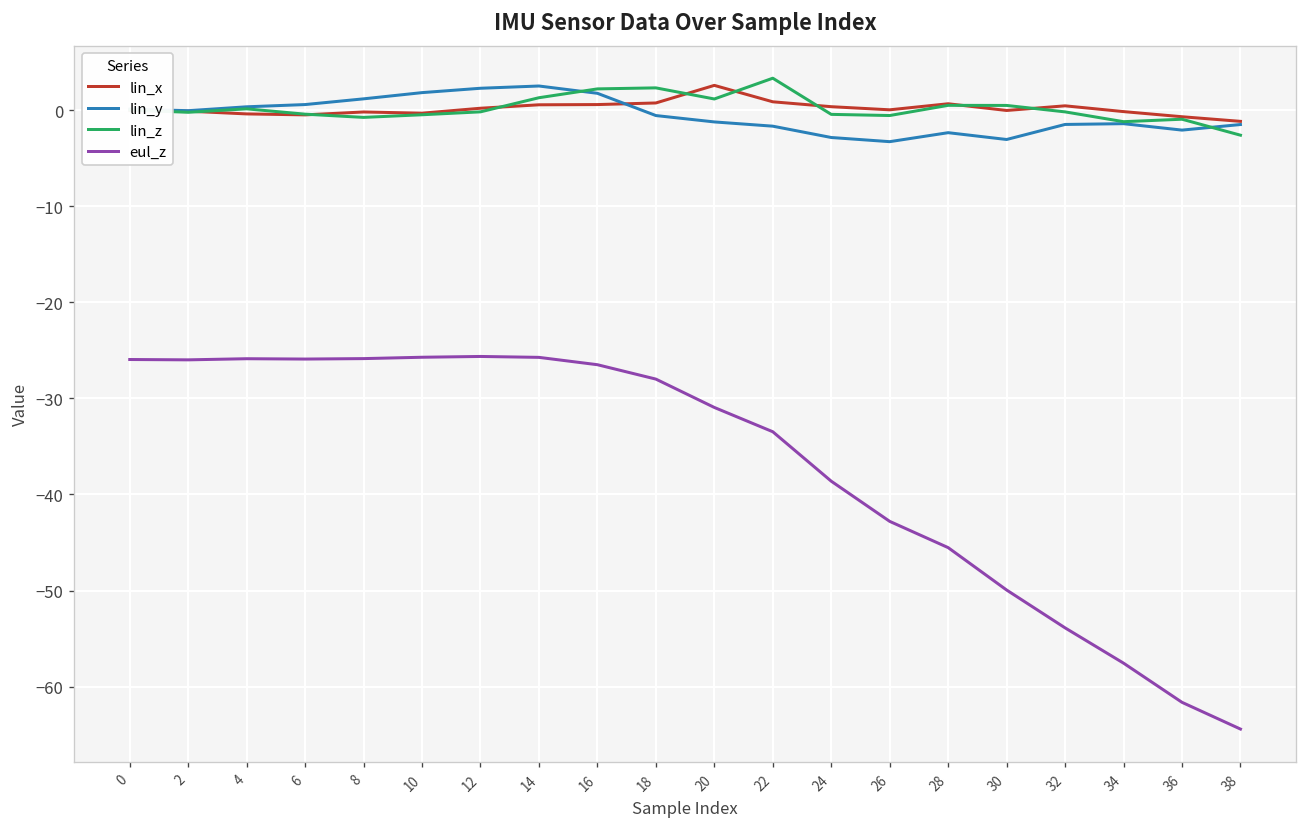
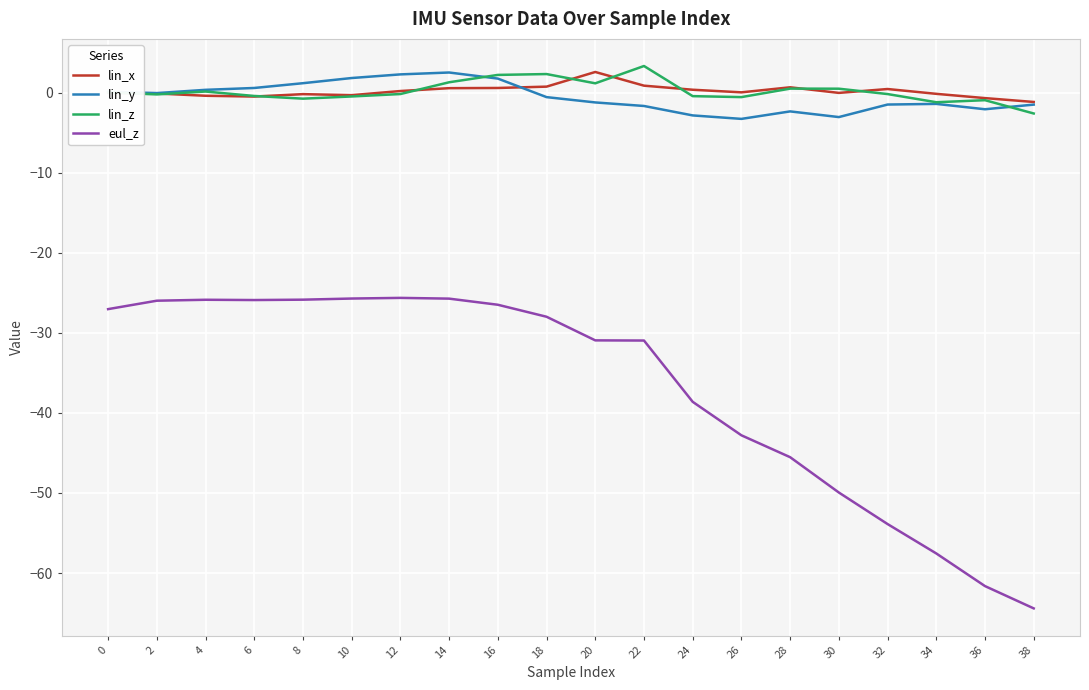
  {
    "lin_x": {
      "4": 0,
      "8": 0,
      "12": 0,
      "14": 1,
      "16": 1,
      "18": 1,
      "20": 3,
      "22": 1,
      "24": 0,
      "26": 0,
      "30": 0,
      "32": 0,
      "34": 0,
      "38": -1
    },
    "lin_y": {
      "6": 1,
      "8": 1,
      "10": 2,
      "12": 2,
      "14": 3,
      "16": 2,
      "18": -1,
      "20": -1,
      "22": -2,
      "24": -3,
      "26": -3,
      "28": -2,
      "30": -3,
      "32": -1,
      "36": -2,
      "38": -2
    },
    "lin_z": {
      "8": -1,
      "12": 0,
      "14": 1,
      "16": 2,
      "18": 2,
      "20": 1,
      "22": 3,
      "24": 0,
      "26": -1,
      "30": 0,
      "32": 0,
      "38": -3
    },
    "eul_z": {
-     "0": -26,
+     "0": -27,
      "2": -26,
      "4": -26,
      "6": -26,
      "8": -26,
      "10": -26,
      "12": -26,
      "14": -26,
      "16": -26,
      "18": -28,
      "20": -31,
-     "22": -33,
+     "22": -31,
      "24": -39,
      "26": -43,
      "28": -46,
      "30": -50,
      "32": -54,
      "34": -58,
      "36": -62,
      "38": -64
    }
  }
